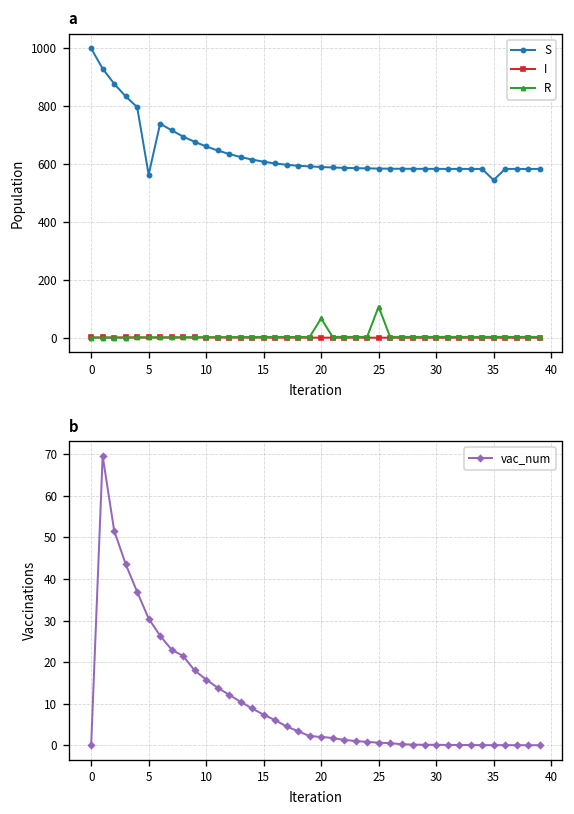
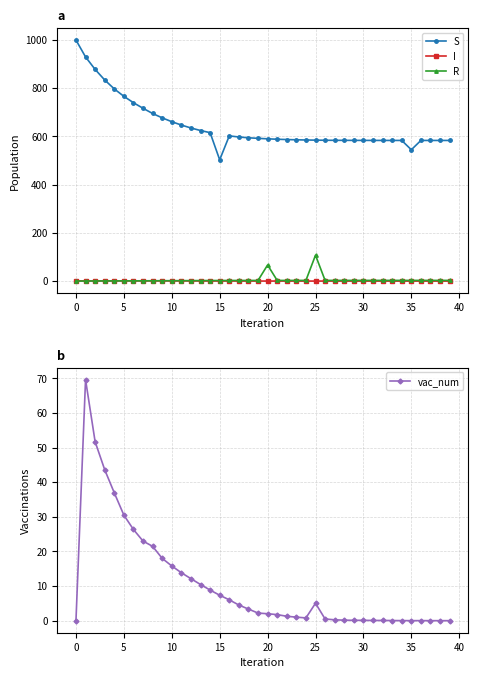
  {
    "a": {
      "S": {
        "0": 1000,
-       "5": 560,
+       "5": 770,
        "10": 660,
-       "15": 610,
+       "15": 500,
        "20": 590,
        "25": 580,
        "30": 580,
        "35": 540
      },
      "I": {
        "20": 0,
        "25": 0
      },
      "R": {
        "20": 70,
        "25": 110
      }
    },
    "b": {
      "0": 0,
      "5": 30,
      "10": 16,
      "15": 7,
      "20": 2,
-     "25": 1,
+     "25": 5,
      "30": 0,
      "35": 0
    }
  }
